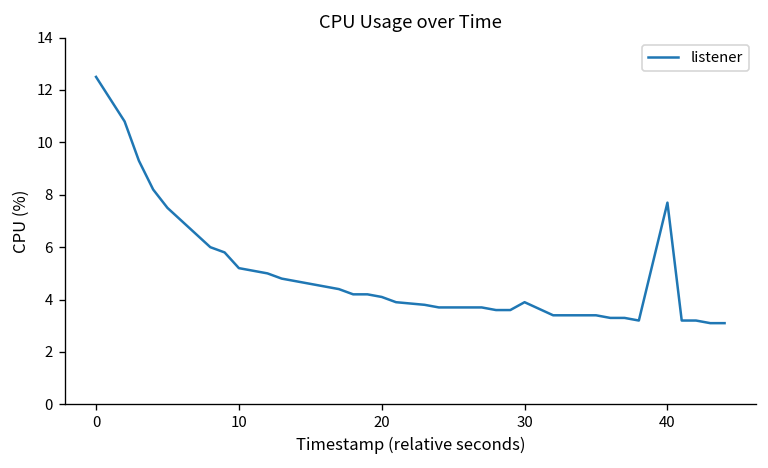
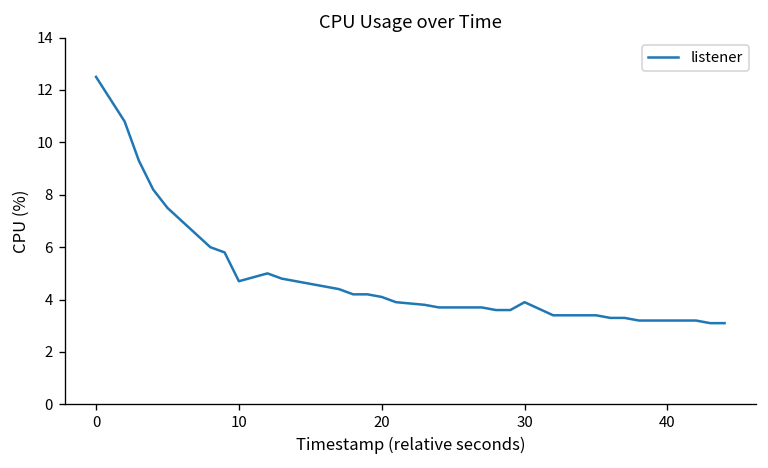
  {
    "0": 12.5,
-   "10": 5.2,
+   "10": 4.7,
    "20": 4.1,
    "30": 3.9,
-   "40": 7.7
+   "40": 3.2
  }
